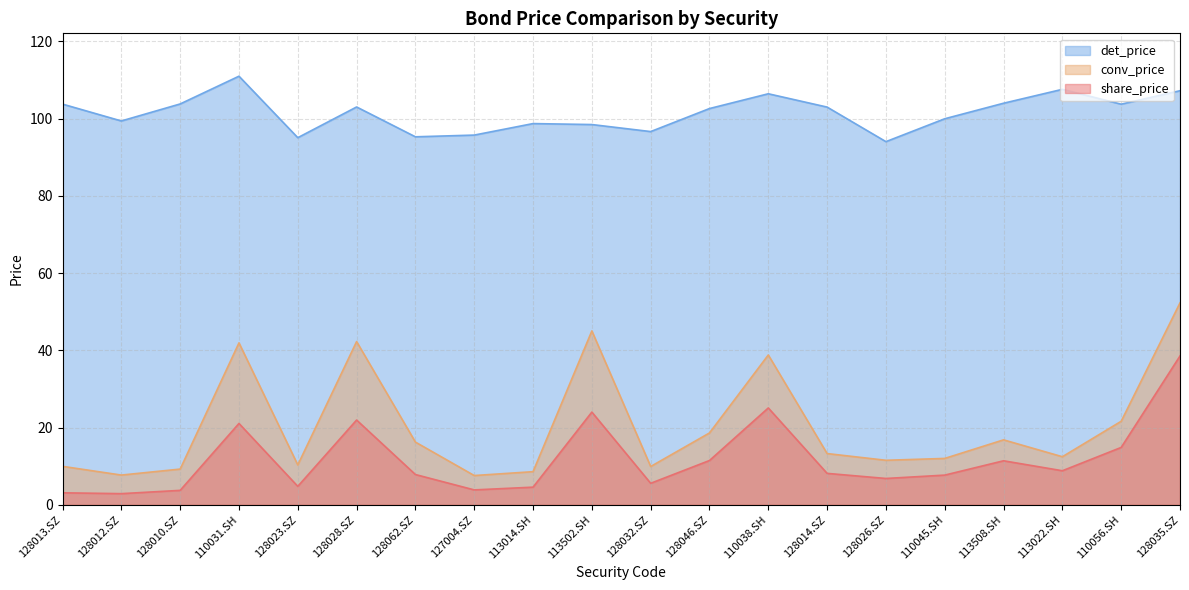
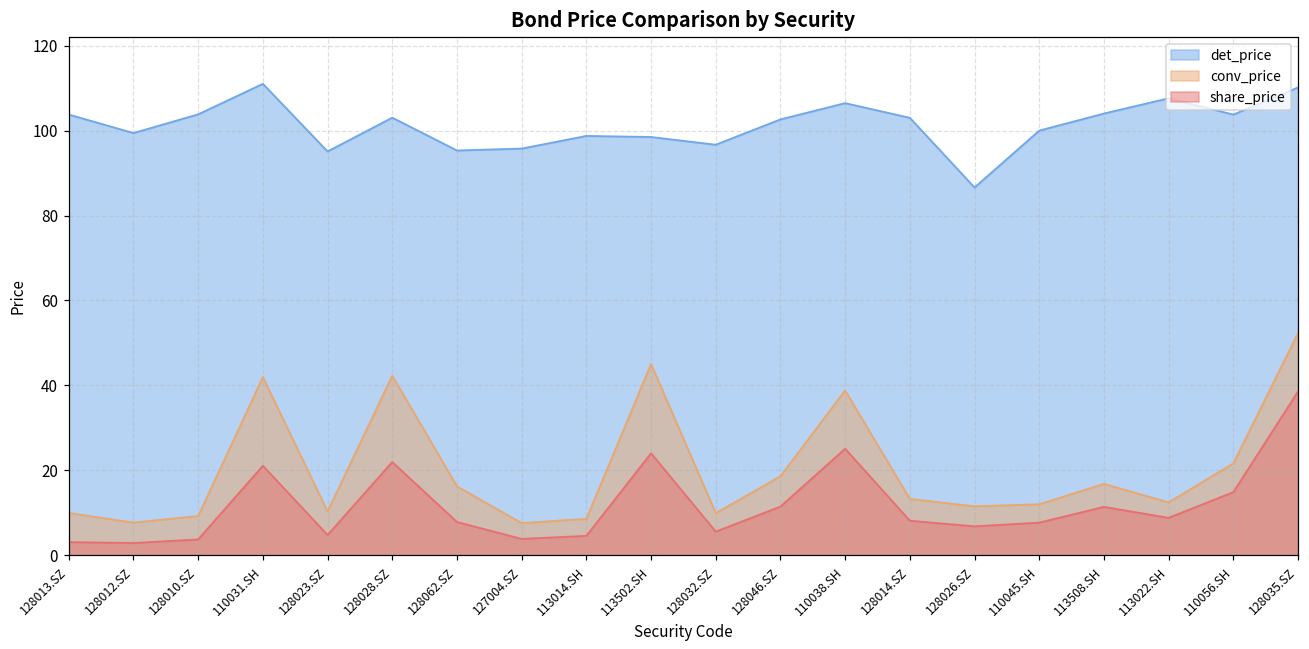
  {
    "det_price": {
      "128013.SZ": 104,
      "128012.SZ": 99,
      "128010.SZ": 104,
      "110031.SH": 111,
      "128023.SZ": 95,
      "128028.SZ": 103,
      "128062.SZ": 95,
      "127004.SZ": 96,
      "113014.SH": 99,
      "113502.SH": 98,
      "128032.SZ": 97,
      "128046.SZ": 103,
      "110038.SH": 106,
      "128014.SZ": 103,
-     "128026.SZ": 94,
+     "128026.SZ": 87,
      "110045.SH": 100,
      "113508.SH": 104,
      "110056.SH": 104,
-     "128035.SZ": 107
+     "128035.SZ": 110
    }
  }
